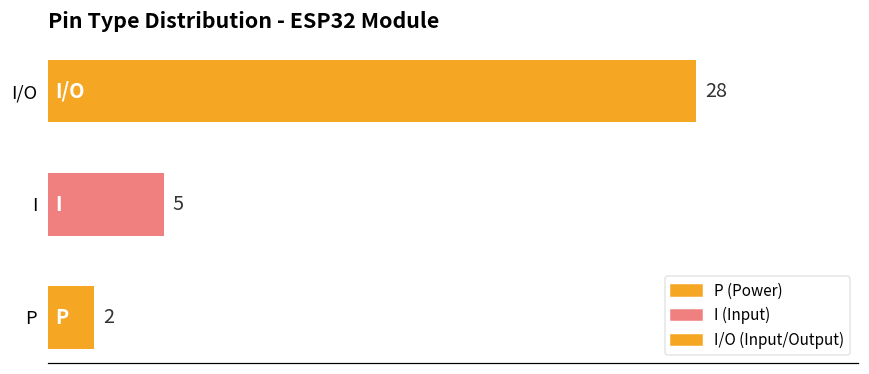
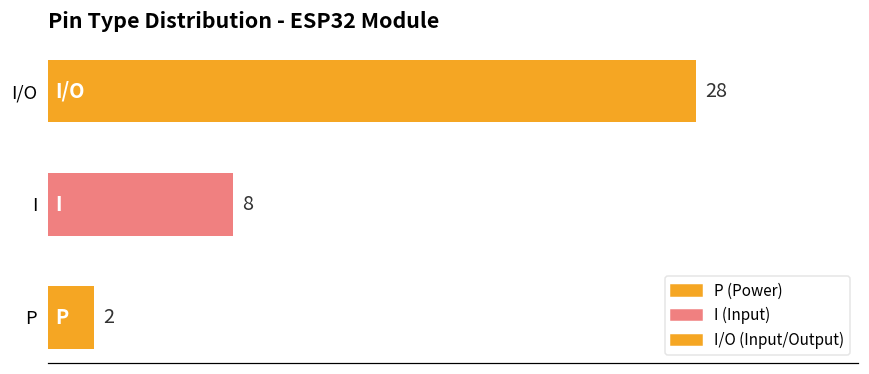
  {
    "I/O": 28,
-   "I": 5,
+   "I": 8,
    "P": 2
  }
